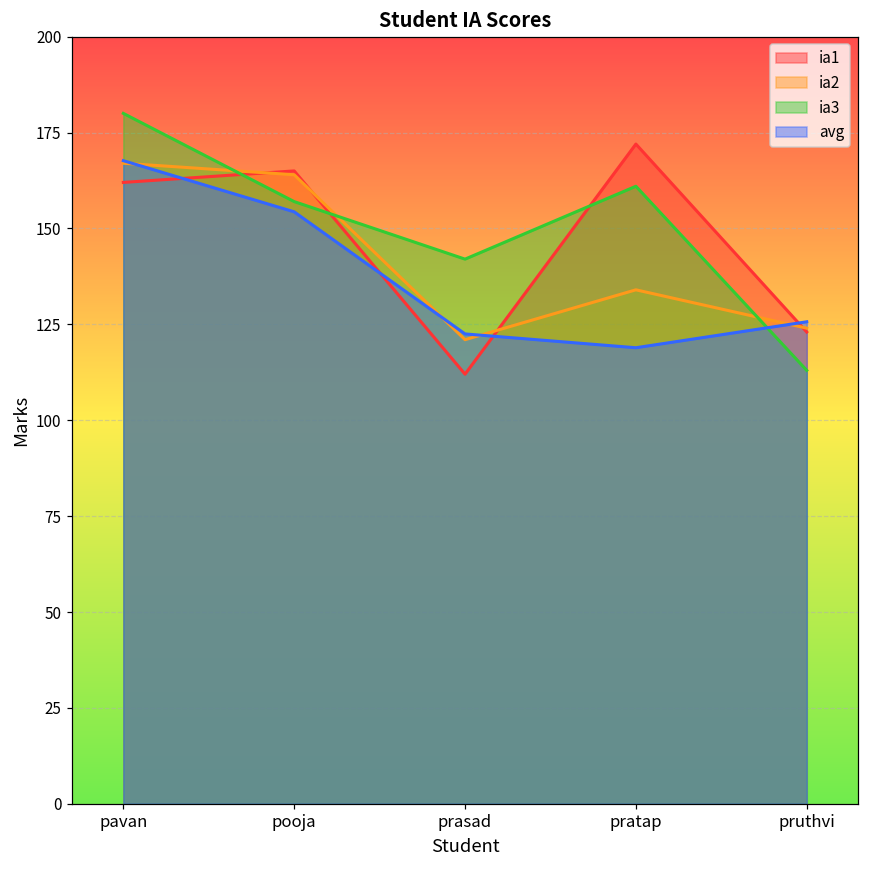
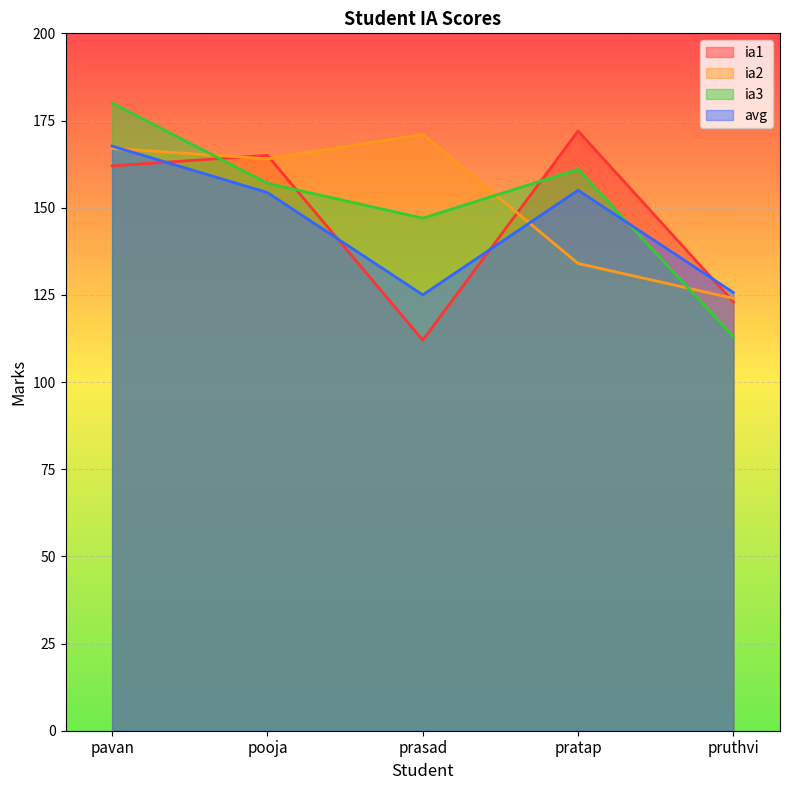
  {
    "ia1": {
      "pavan": 162,
      "pooja": 165,
      "prasad": 112,
      "pratap": 172,
      "pruthvi": 123
    },
    "ia2": {
      "pooja": 164,
-     "prasad": 121,
+     "prasad": 171,
      "pratap": 134,
      "pruthvi": 124
    },
    "ia3": {
      "pavan": 180,
      "pooja": 157,
-     "prasad": 142,
+     "prasad": 147,
      "pratap": 161,
      "pruthvi": 113
    },
    "avg": {
      "pooja": 154,
-     "prasad": 123,
-     "pratap": 119,
+     "prasad": 125,
+     "pratap": 155,
      "pruthvi": 126
    }
  }
